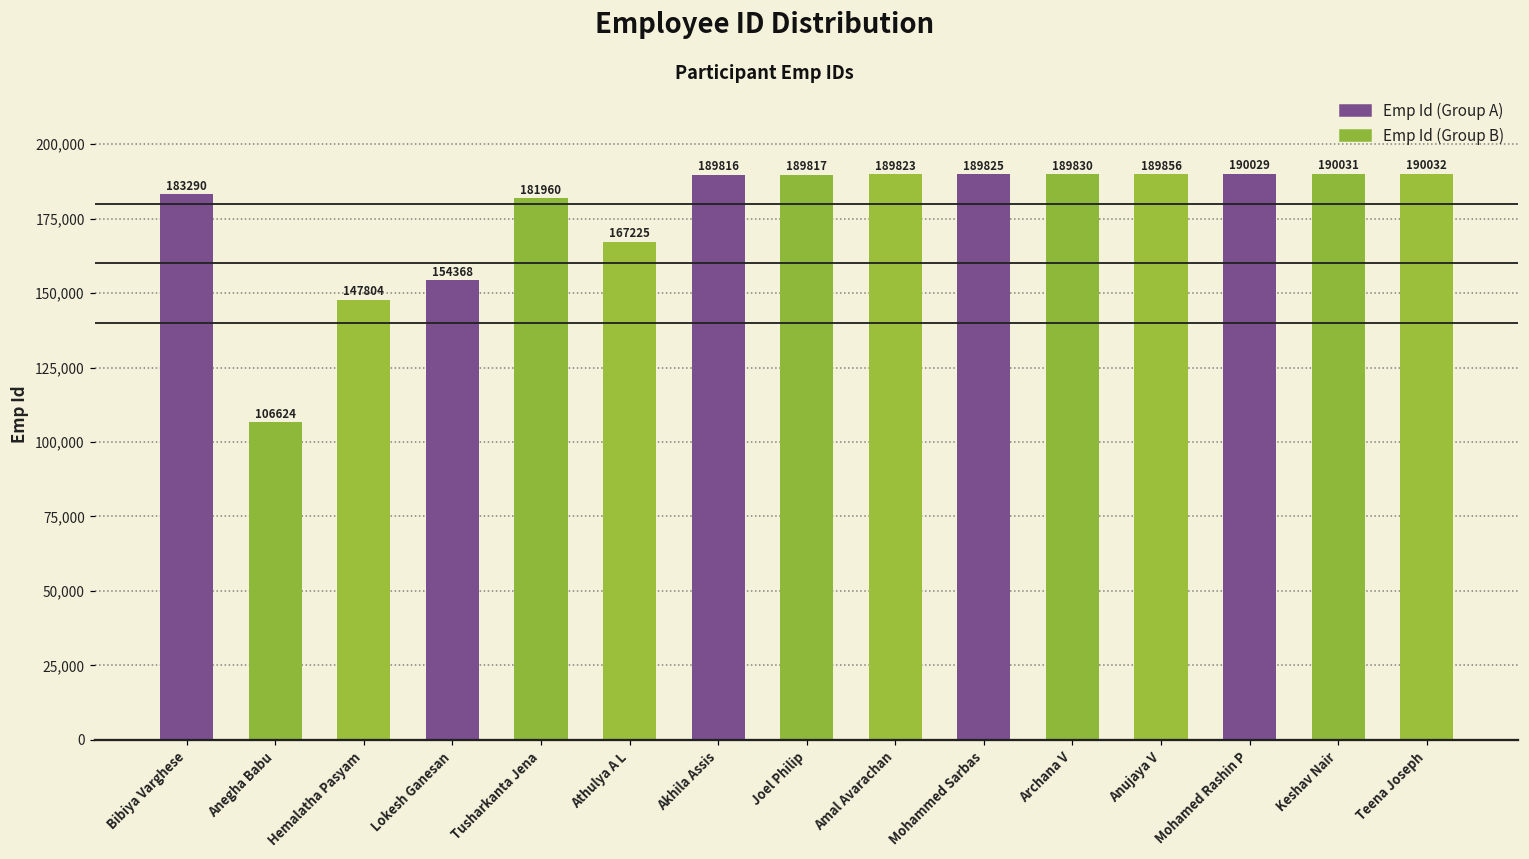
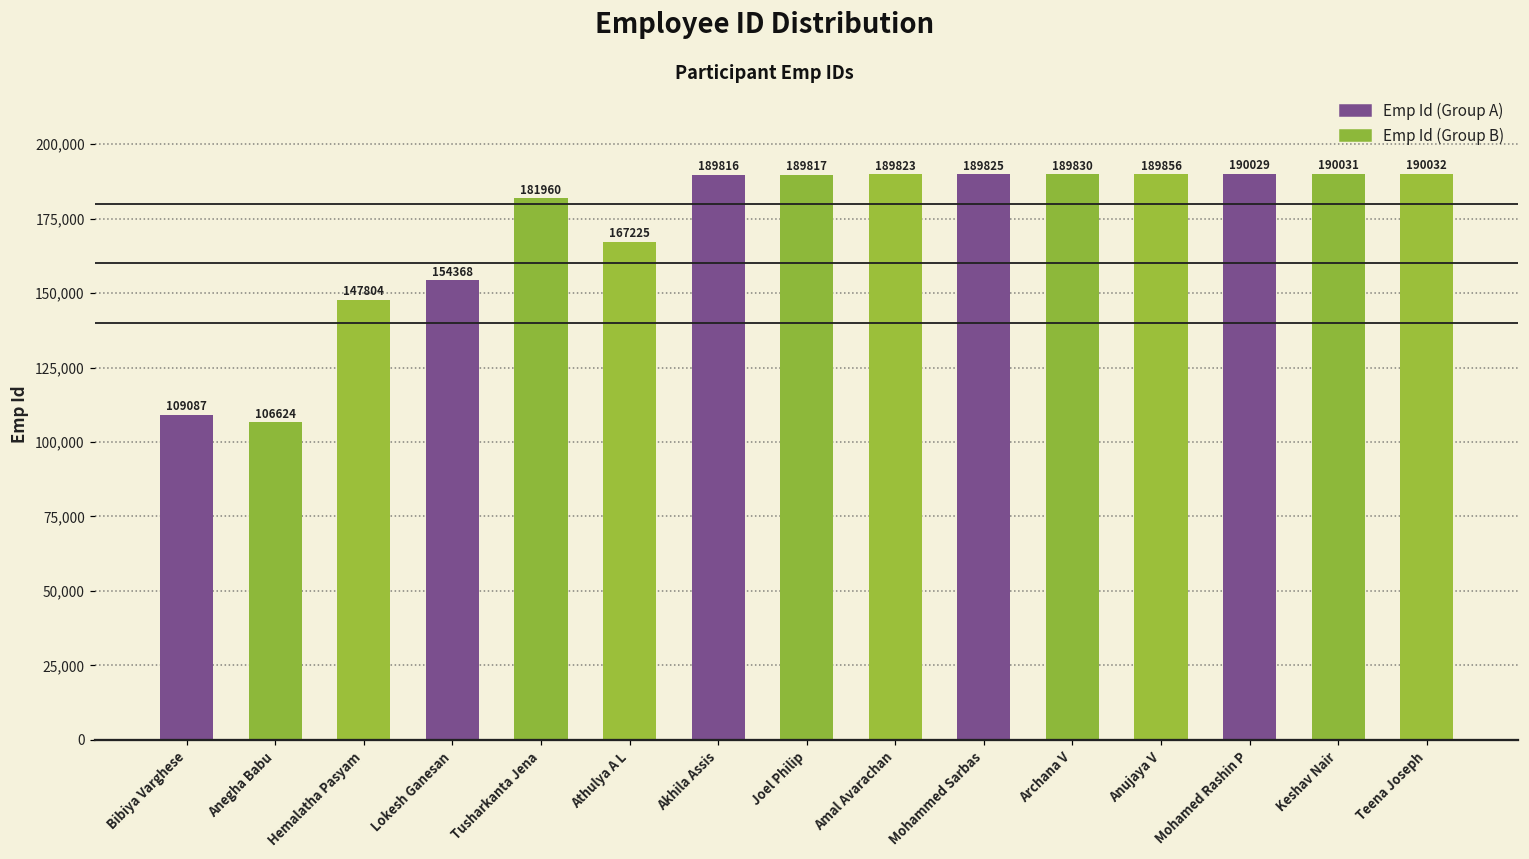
  {
-   "Bibiya Varghese": 183290,
+   "Bibiya Varghese": 109087,
    "Anegha Babu": 106624,
    "Hemalatha Pasyam": 147804,
    "Lokesh Ganesan": 154368,
    "Tusharkanta Jena": 181960,
    "Athulya A L": 167225,
    "Akhila Assis": 189816,
    "Joel Philip": 189817,
    "Amal Avarachan": 189823,
    "Mohammed Sarbas": 189825,
    "Archana V": 189830,
    "Anujaya V": 189856,
    "Mohamed Rashin P": 190029,
    "Keshav Nair": 190031,
    "Teena Joseph": 190032
  }
